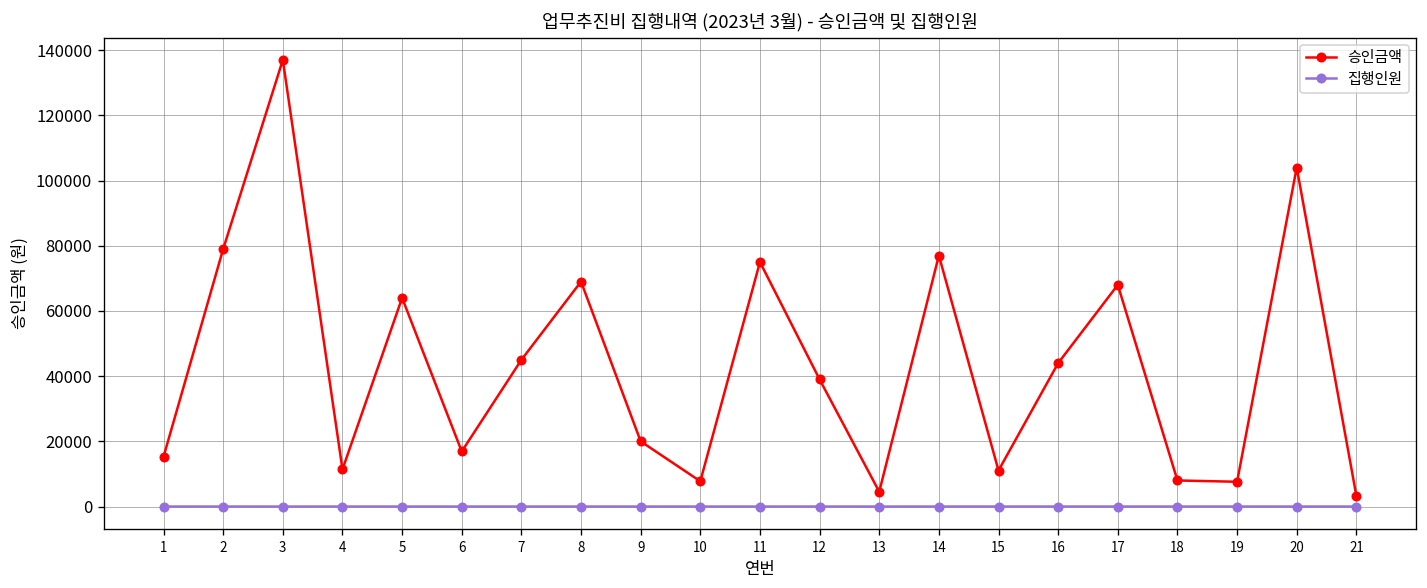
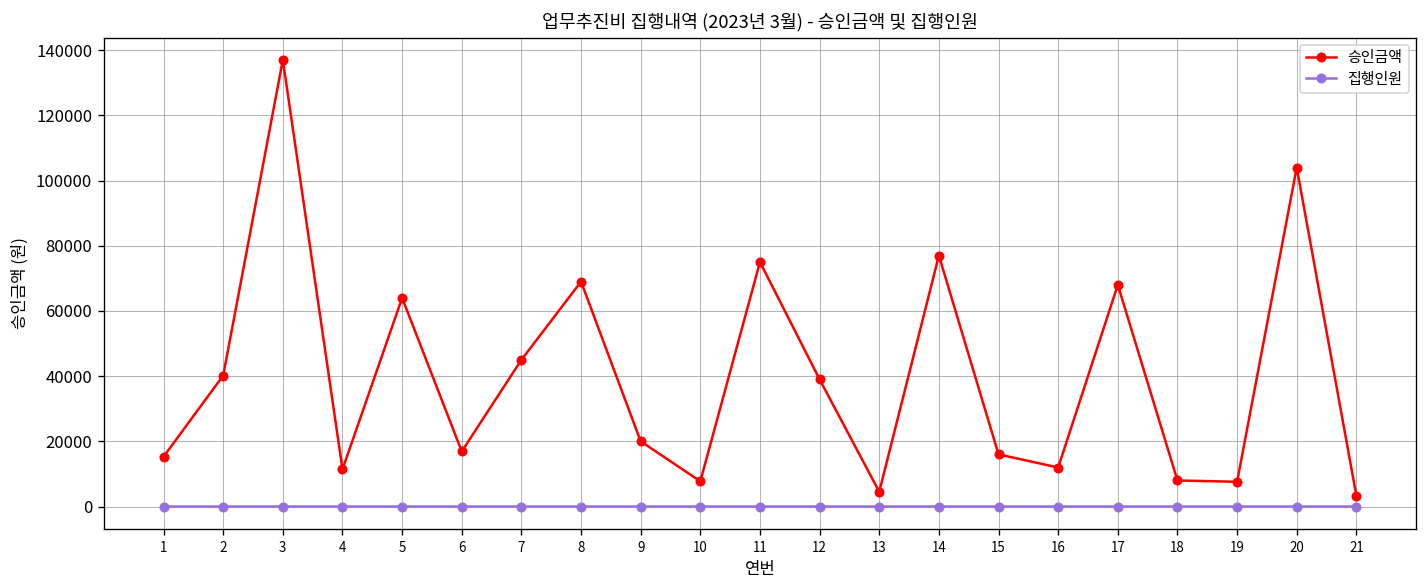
  {
    "승인금액": {
      "1": 15000,
-     "2": 79000,
+     "2": 40000,
      "3": 137000,
      "4": 11000,
      "5": 64000,
      "6": 17000,
      "7": 45000,
      "8": 69000,
      "9": 20000,
      "10": 8000,
      "11": 75000,
      "12": 39000,
      "13": 5000,
      "14": 77000,
-     "15": 11000,
-     "16": 44000,
+     "15": 16000,
+     "16": 12000,
      "17": 68000,
      "18": 8000,
      "19": 8000,
      "20": 104000,
      "21": 3000
    },
    "집행인원": {
      "1": 0,
      "2": 0,
      "3": 0,
      "4": 0,
      "5": 0,
      "6": 0,
      "7": 0,
      "8": 0,
      "9": 0,
      "10": 0,
      "11": 0,
      "12": 0,
      "13": 0,
      "14": 0,
      "15": 0,
      "16": 0,
      "17": 0,
      "18": 0,
      "19": 0,
      "20": 0,
      "21": 0
    }
  }
